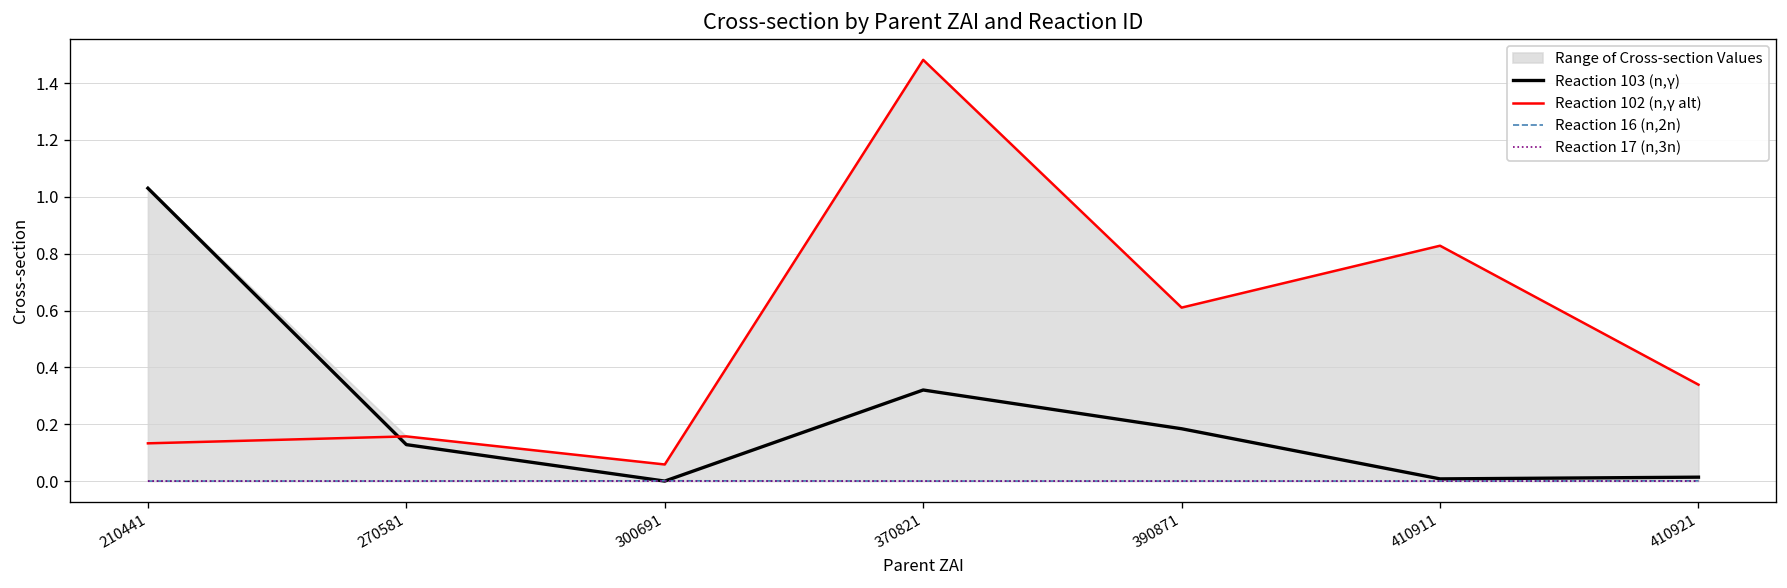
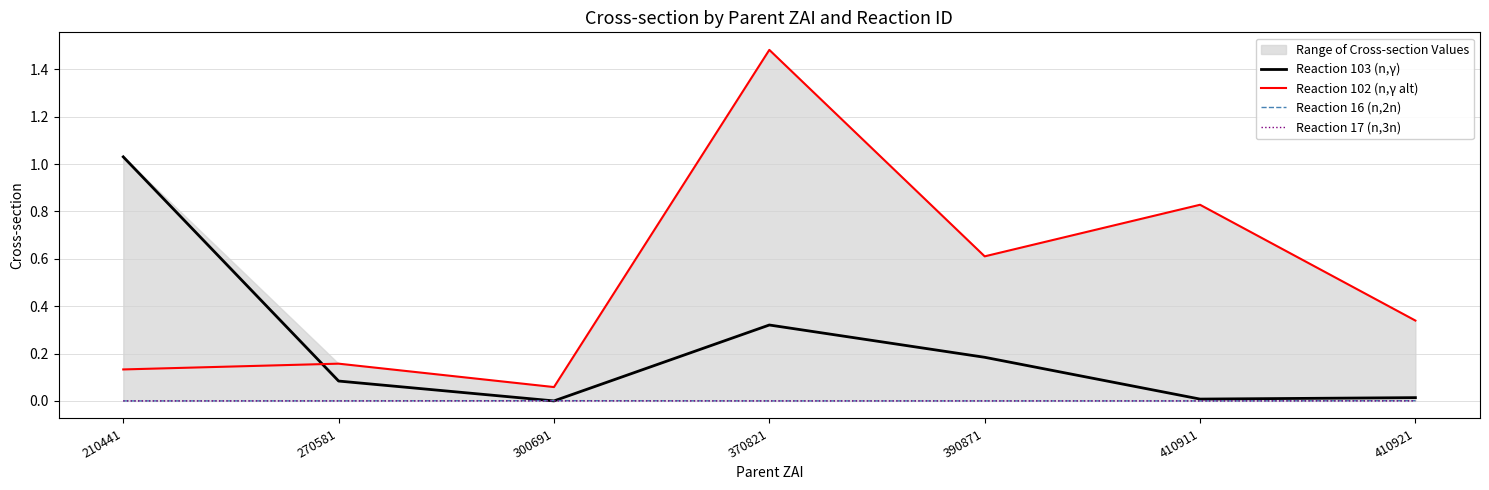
  {
    "Reaction 103 (n,γ)": {
-     "270581": 0.13,
+     "270581": 0.08,
      "370821": 0.32,
      "390871": 0.18,
      "410921": 0.01
    },
    "Reaction 102 (n,γ alt)": {
      "210441": 0.13
    },
    "Reaction 17 (n,3n)": {
      "210441": 0.00,
      "270581": 0.00,
      "370821": 0.00,
      "390871": 0.00,
      "410921": 0.00
    }
  }
